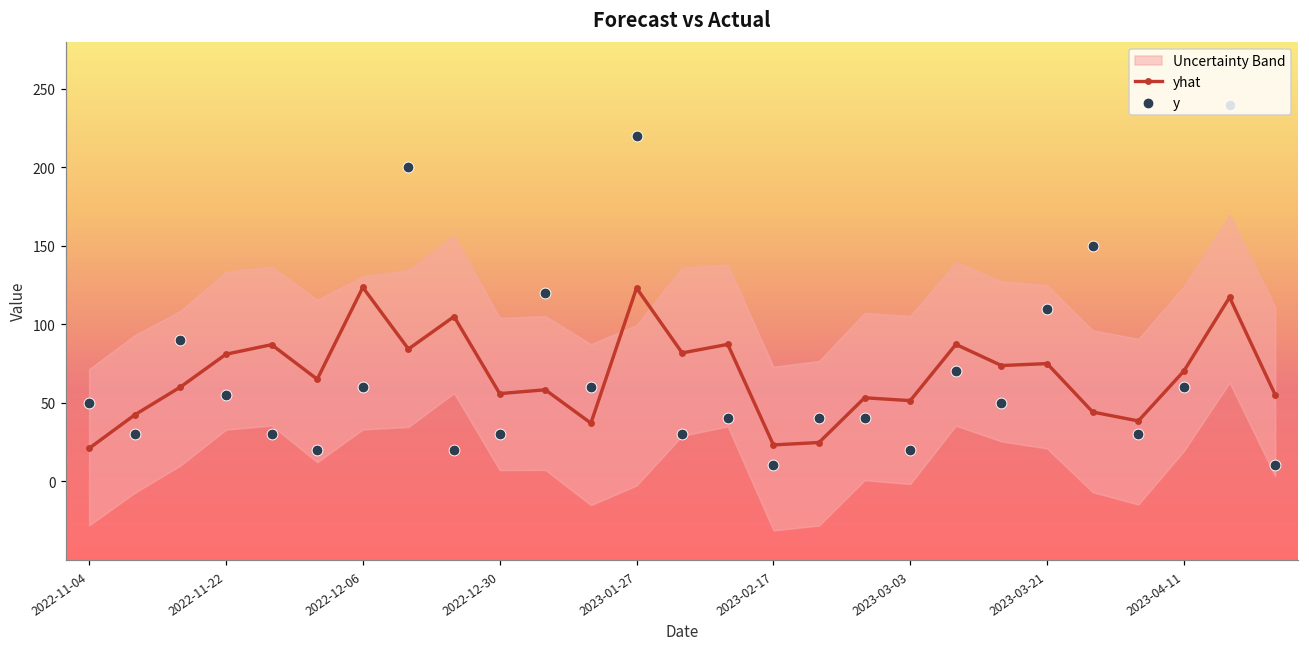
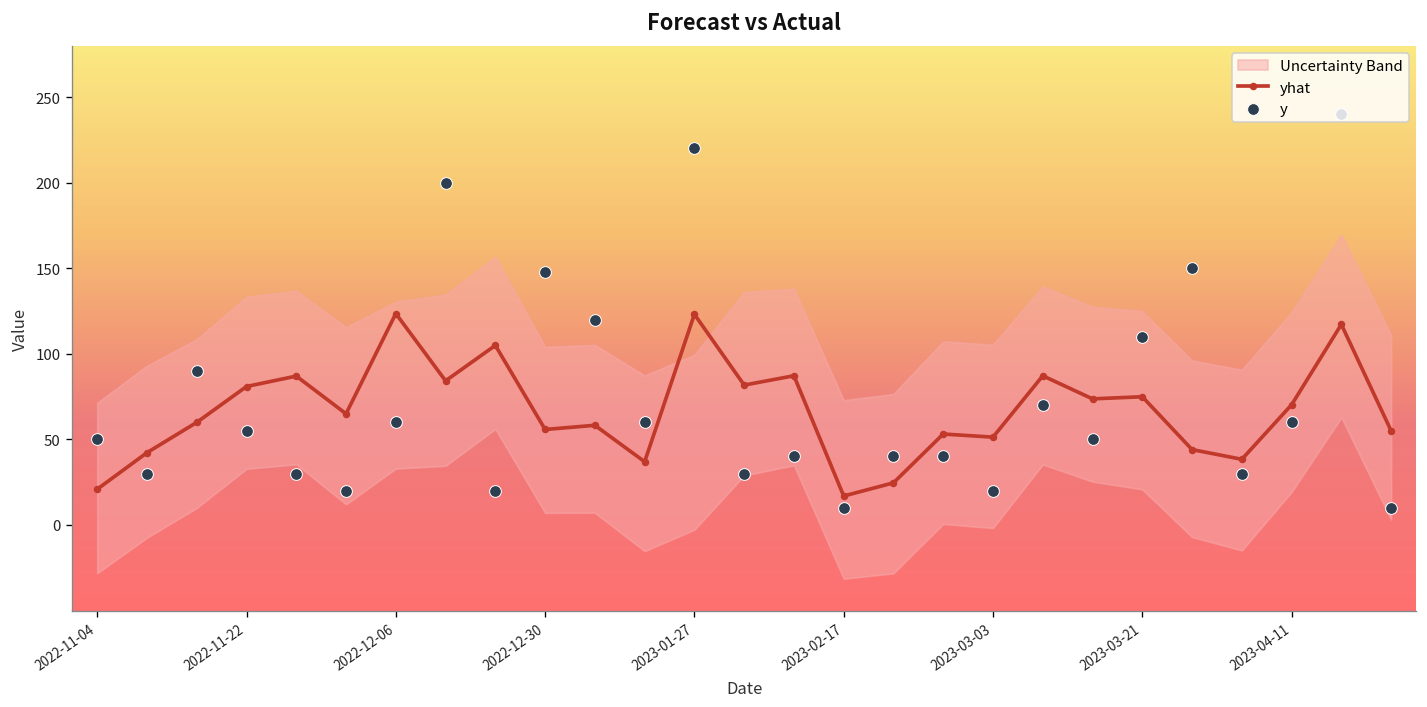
  {
    "yhat": {
      "2022-11-04": 21,
      "2022-11-22": 81,
      "2022-12-06": 124,
      "2022-12-30": 56,
      "2023-01-27": 123,
-     "2023-02-17": 23,
+     "2023-02-17": 17,
      "2023-03-03": 51,
      "2023-03-21": 75,
      "2023-04-11": 70
    },
    "y": {
-     "2022-12-30": 30
+     "2022-12-30": 148
    }
  }
